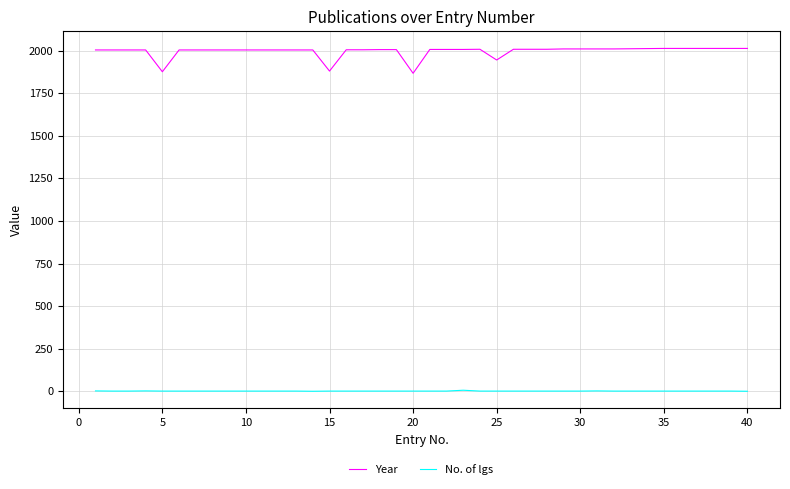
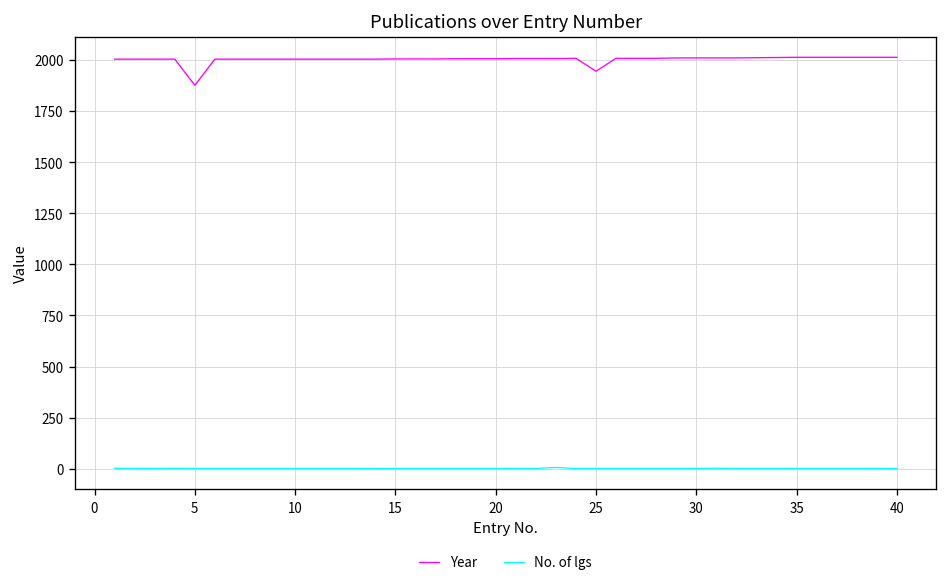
  {
    "Year": {
      "5": 1880,
      "10": 2000,
-     "15": 1880,
-     "20": 1870,
+     "15": 2010,
+     "20": 2010,
      "25": 1950,
      "30": 2010,
      "35": 2010,
      "40": 2010
    },
    "No. of lgs": {
      "5": 0,
      "10": 0,
      "15": 0,
      "20": 0,
      "25": 0,
      "30": 0,
      "35": 0,
      "40": 0
    }
  }
